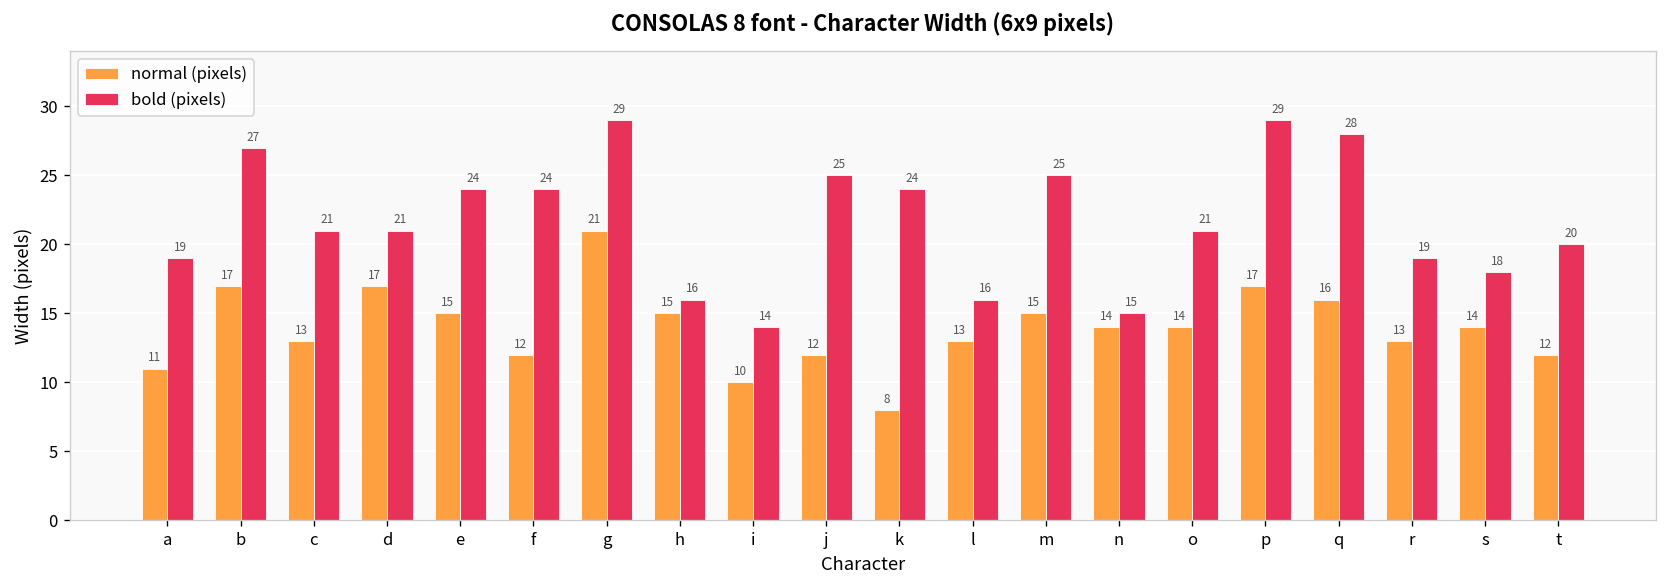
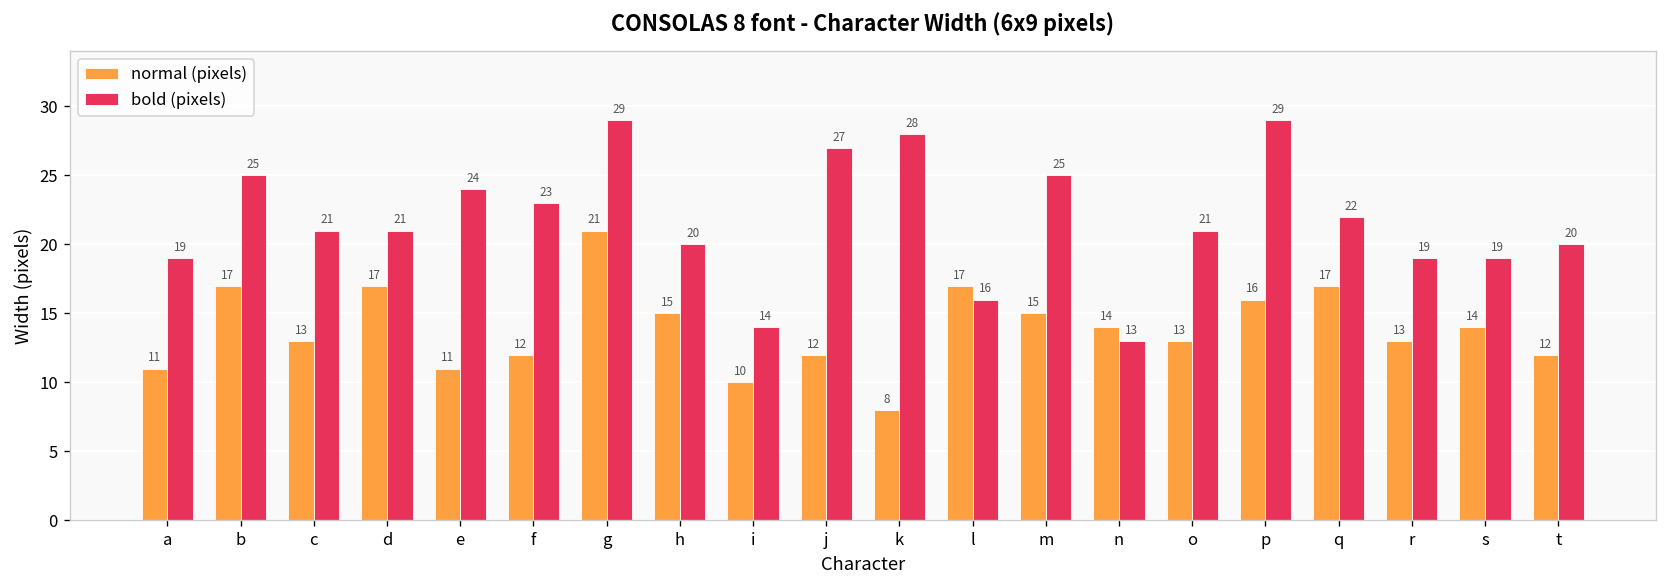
  {
    "normal (pixels)": {
      "a": 11,
      "b": 17,
      "c": 13,
      "d": 17,
-     "e": 15,
+     "e": 11,
      "f": 12,
      "g": 21,
      "h": 15,
      "i": 10,
      "j": 12,
      "k": 8,
-     "l": 13,
+     "l": 17,
      "m": 15,
      "n": 14,
-     "o": 14,
-     "p": 17,
-     "q": 16,
+     "o": 13,
+     "p": 16,
+     "q": 17,
      "r": 13,
      "s": 14,
      "t": 12
    },
    "bold (pixels)": {
      "a": 19,
-     "b": 27,
+     "b": 25,
      "c": 21,
      "d": 21,
      "e": 24,
-     "f": 24,
+     "f": 23,
      "g": 29,
-     "h": 16,
+     "h": 20,
      "i": 14,
-     "j": 25,
-     "k": 24,
+     "j": 27,
+     "k": 28,
      "l": 16,
      "m": 25,
-     "n": 15,
+     "n": 13,
      "o": 21,
      "p": 29,
-     "q": 28,
+     "q": 22,
      "r": 19,
-     "s": 18,
+     "s": 19,
      "t": 20
    }
  }
